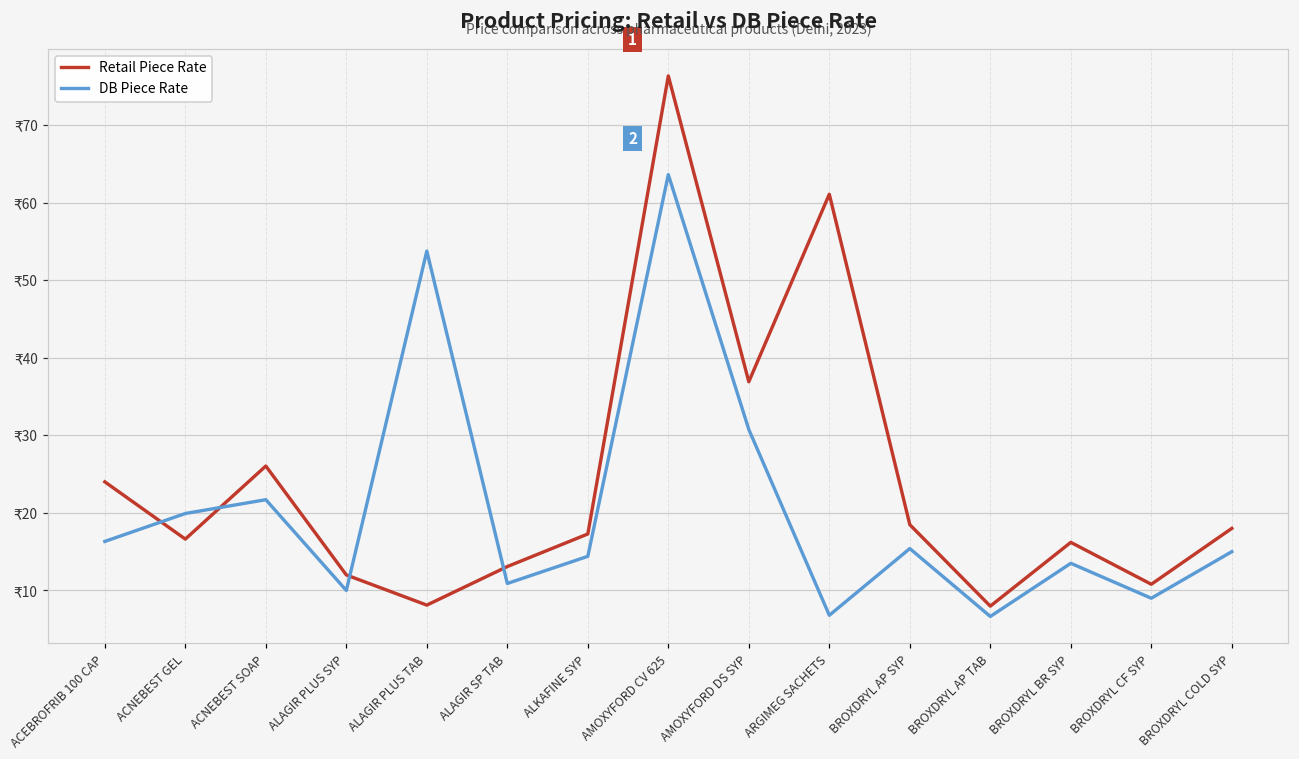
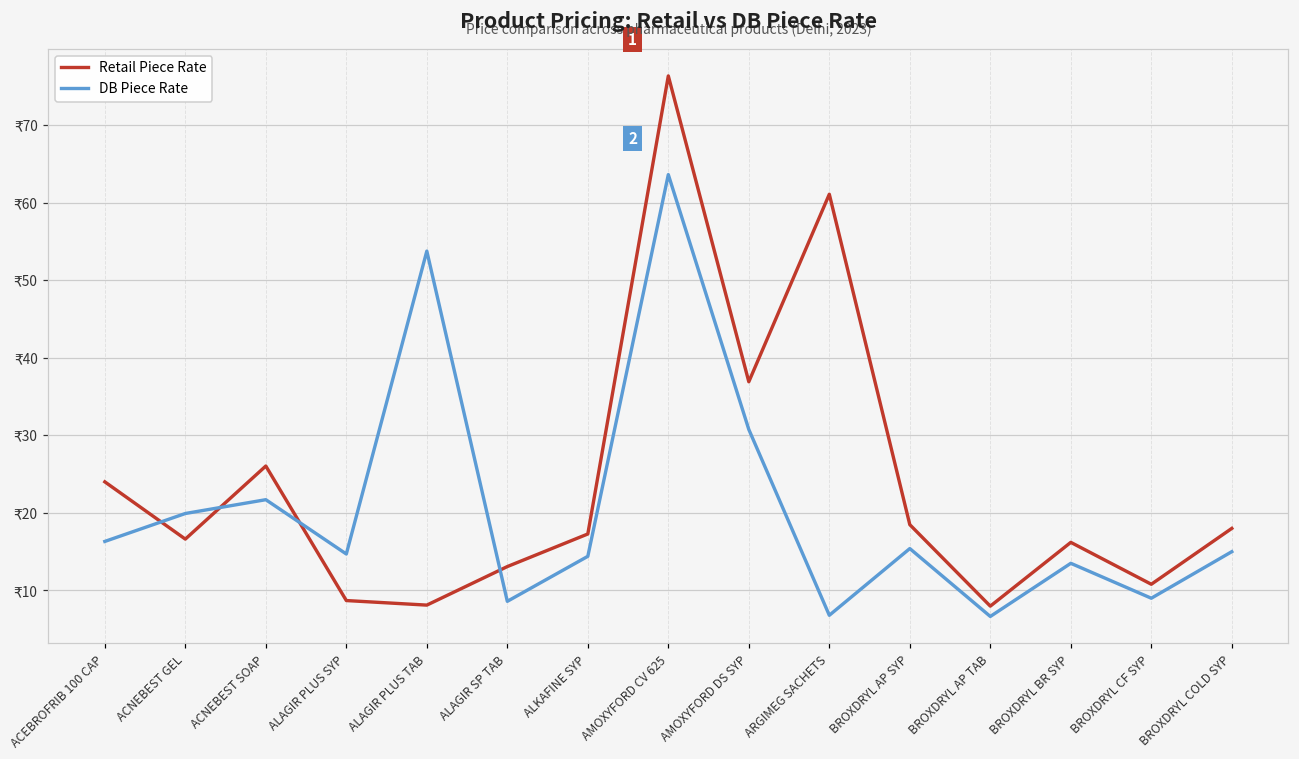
  {
    "Retail Piece Rate": {
      "ACEBROFRIB 100 CAP": "₹24",
      "ACNEBEST GEL": "₹17",
      "ACNEBEST SOAP": "₹26",
-     "ALAGIR PLUS SYP": "₹12",
+     "ALAGIR PLUS SYP": "₹9",
      "ALAGIR PLUS TAB": "₹8",
      "ALAGIR SP TAB": "₹13",
      "ALKAFINE SYP": "₹17",
      "AMOXYFORD CV 625": "₹76",
      "AMOXYFORD DS SYP": "₹37",
      "ARGIMEG SACHETS": "₹61",
      "BROXDRYL AP SYP": "₹18",
      "BROXDRYL AP TAB": "₹8",
      "BROXDRYL BR SYP": "₹16",
      "BROXDRYL CF SYP": "₹11",
      "BROXDRYL COLD SYP": "₹18"
    },
    "DB Piece Rate": {
      "ACEBROFRIB 100 CAP": "₹16",
      "ACNEBEST GEL": "₹20",
      "ACNEBEST SOAP": "₹22",
-     "ALAGIR PLUS SYP": "₹10",
+     "ALAGIR PLUS SYP": "₹15",
      "ALAGIR PLUS TAB": "₹54",
-     "ALAGIR SP TAB": "₹11",
+     "ALAGIR SP TAB": "₹9",
      "ALKAFINE SYP": "₹14",
      "AMOXYFORD CV 625": "₹64",
      "AMOXYFORD DS SYP": "₹31",
      "ARGIMEG SACHETS": "₹7",
      "BROXDRYL AP SYP": "₹15",
      "BROXDRYL AP TAB": "₹7",
      "BROXDRYL BR SYP": "₹14",
      "BROXDRYL CF SYP": "₹9",
      "BROXDRYL COLD SYP": "₹15"
    }
  }
